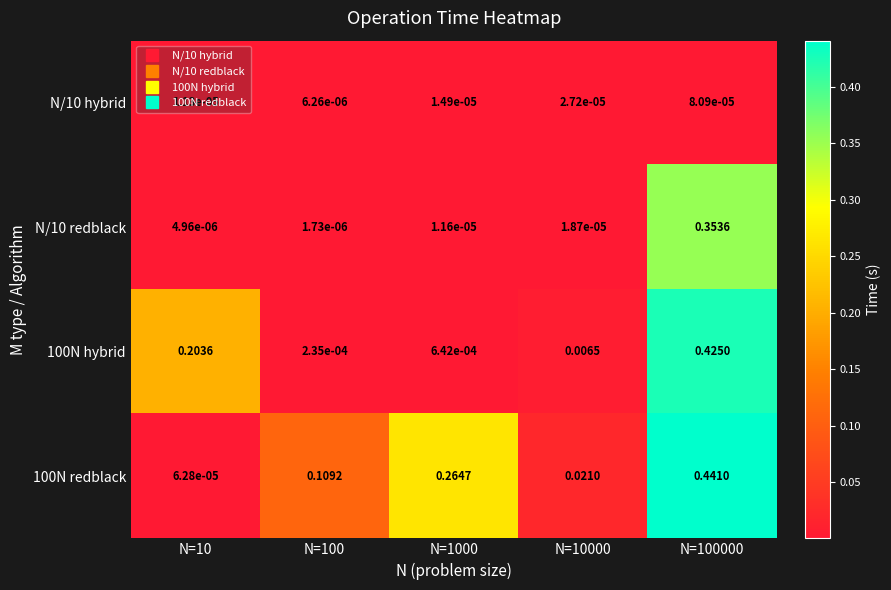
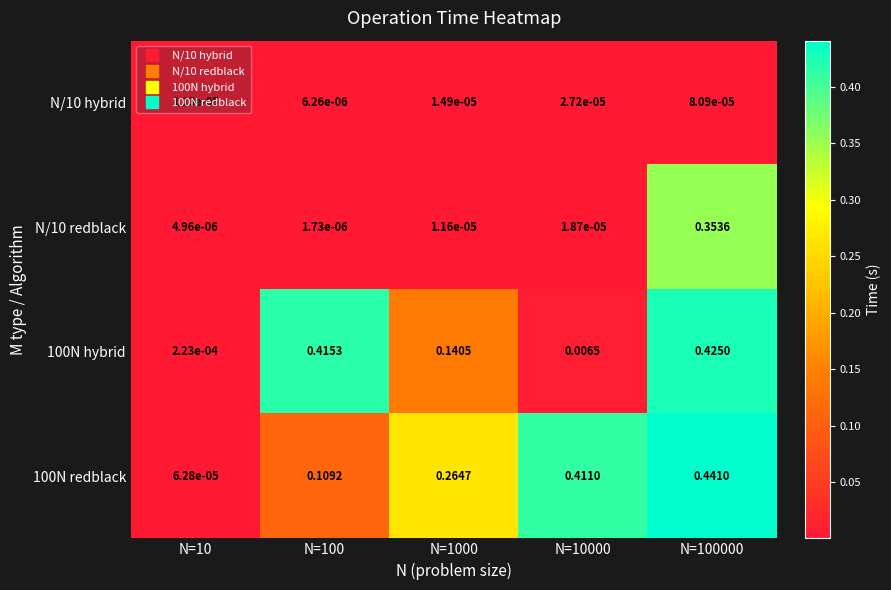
  {
    "N/10 hybrid": {
      "N=100": "6.26e-06",
      "N=1000": "1.49e-05",
      "N=10000": "2.72e-05",
      "N=100000": "8.09e-05"
    },
    "N/10 redblack": {
      "N=10": "4.96e-06",
      "N=100": "1.73e-06",
      "N=1000": "1.16e-05",
      "N=10000": "1.87e-05",
      "N=100000": "0.3536"
    },
    "100N hybrid": {
-     "N=10": "0.2036",
-     "N=100": "2.35e-04",
-     "N=1000": "6.42e-04",
+     "N=10": "2.23e-04",
+     "N=100": "0.4153",
+     "N=1000": "0.1405",
      "N=10000": "0.0065",
      "N=100000": "0.4250"
    },
    "100N redblack": {
      "N=10": "6.28e-05",
      "N=100": "0.1092",
      "N=1000": "0.2647",
-     "N=10000": "0.0210",
+     "N=10000": "0.4110",
      "N=100000": "0.4410"
    }
  }
